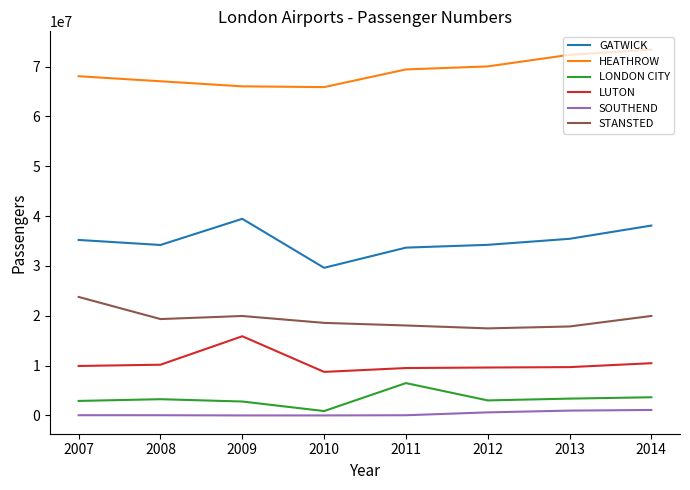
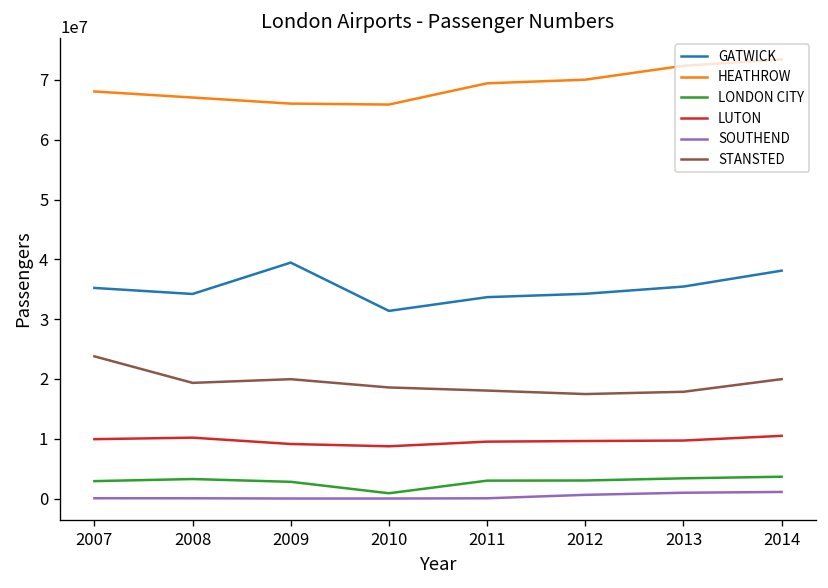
  {
    "GATWICK": {
      "2007": 35000000,
      "2008": 34000000,
      "2009": 39000000,
-     "2010": 30000000,
+     "2010": 31000000,
      "2011": 34000000,
      "2012": 34000000,
      "2013": 35000000,
      "2014": 38000000
    },
    "HEATHROW": {
      "2007": 68000000,
      "2008": 67000000,
      "2009": 66000000,
      "2010": 66000000,
      "2011": 69000000,
      "2012": 70000000
    },
    "LONDON CITY": {
      "2007": 3000000,
      "2008": 3000000,
      "2009": 3000000,
      "2010": 1000000,
-     "2011": 6000000,
+     "2011": 3000000,
      "2012": 3000000,
      "2013": 3000000,
      "2014": 4000000
    },
    "LUTON": {
      "2007": 10000000,
      "2008": 10000000,
-     "2009": 16000000,
+     "2009": 9000000,
      "2010": 9000000,
      "2011": 10000000,
      "2012": 10000000,
      "2013": 10000000,
      "2014": 10000000
    },
    "SOUTHEND": {
      "2007": 0,
      "2008": 0,
      "2009": 0,
      "2010": 0,
      "2011": 0,
      "2012": 1000000,
      "2013": 1000000,
      "2014": 1000000
    },
    "STANSTED": {
      "2007": 24000000,
      "2008": 19000000,
      "2009": 20000000,
      "2010": 19000000,
      "2011": 18000000,
      "2012": 17000000,
      "2013": 18000000,
      "2014": 20000000
    }
  }
